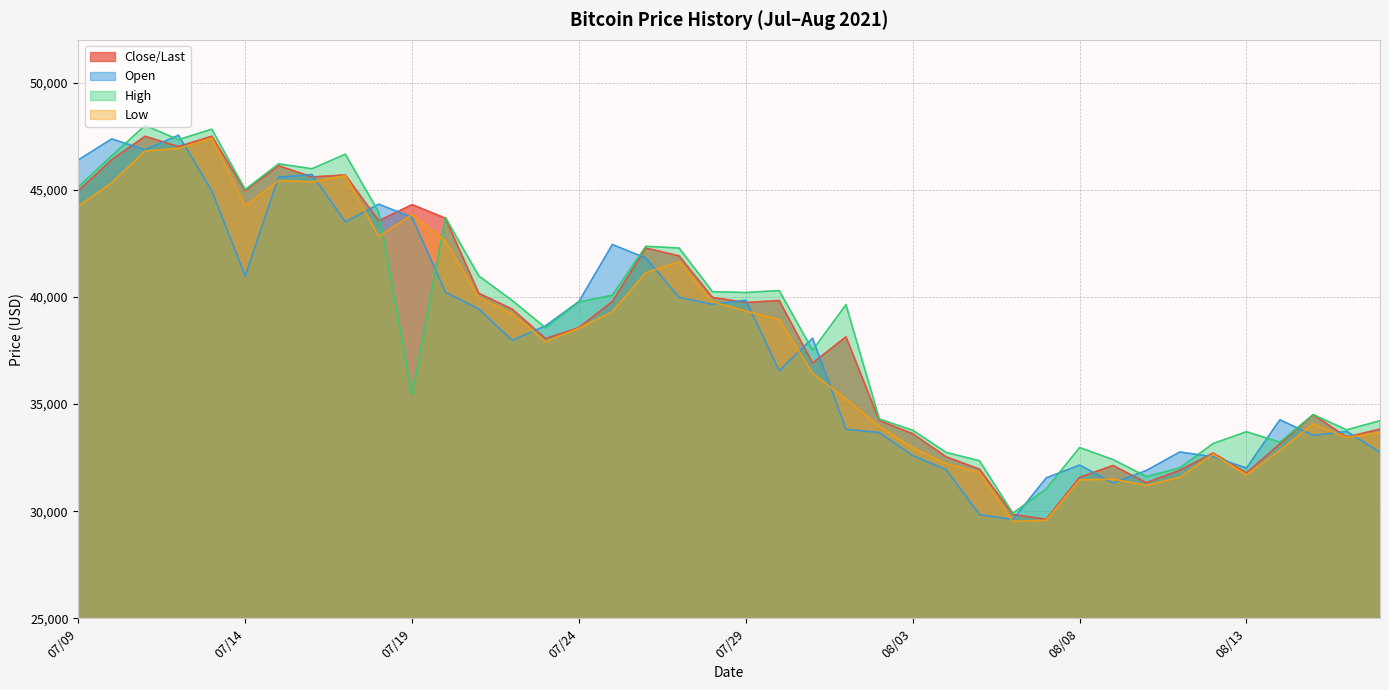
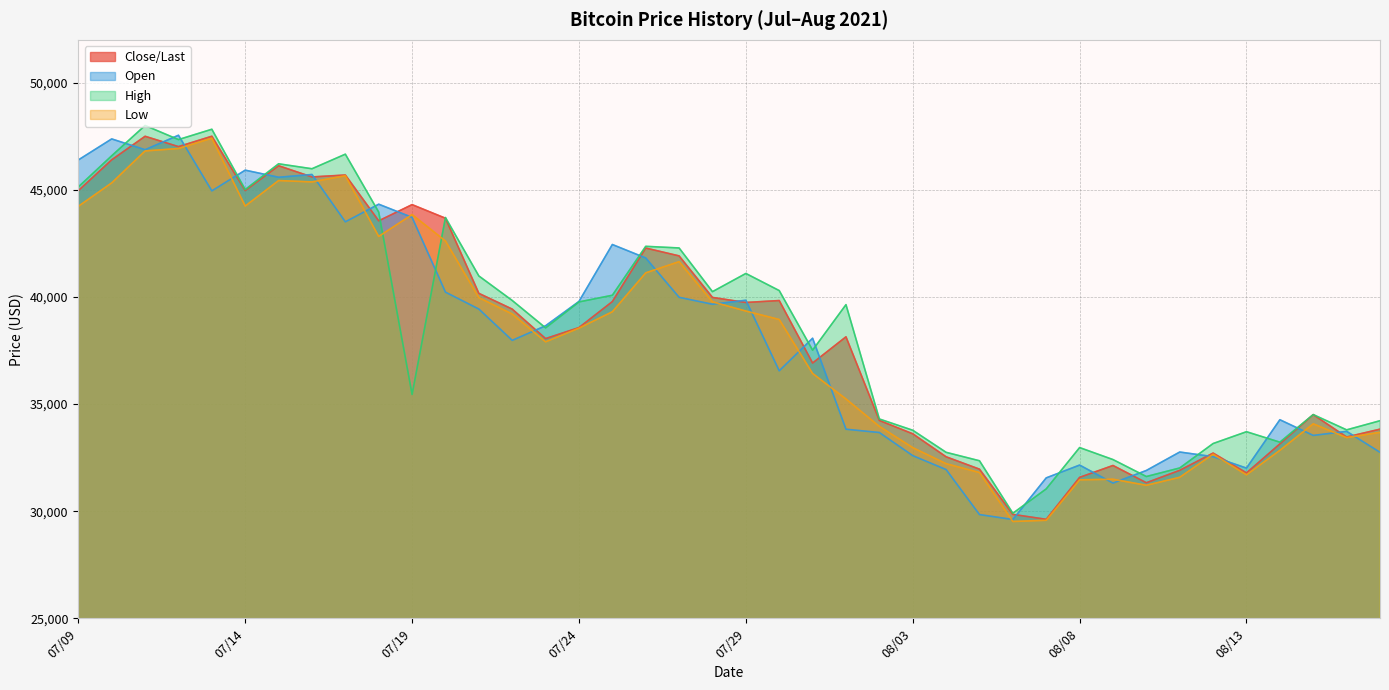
  {
    "Close/Last": {
      "07/09": "45,000",
      "07/19": "44,300",
      "08/03": "33,600"
    },
    "Open": {
      "07/09": "46,400",
-     "07/14": "41,000",
+     "07/14": "45,900",
      "07/19": "43,700",
      "08/03": "32,600",
      "08/08": "32,200",
      "08/13": "32,000"
    },
    "High": {
      "07/09": "45,100",
      "07/19": "35,400",
-     "07/29": "40,200",
+     "07/29": "41,100",
      "08/03": "33,800",
      "08/08": "33,000",
      "08/13": "33,700"
    },
    "Low": {
      "07/09": "44,200",
      "07/14": "44,200",
      "07/19": "43,800",
      "07/29": "39,300",
      "08/03": "33,000"
    }
  }
